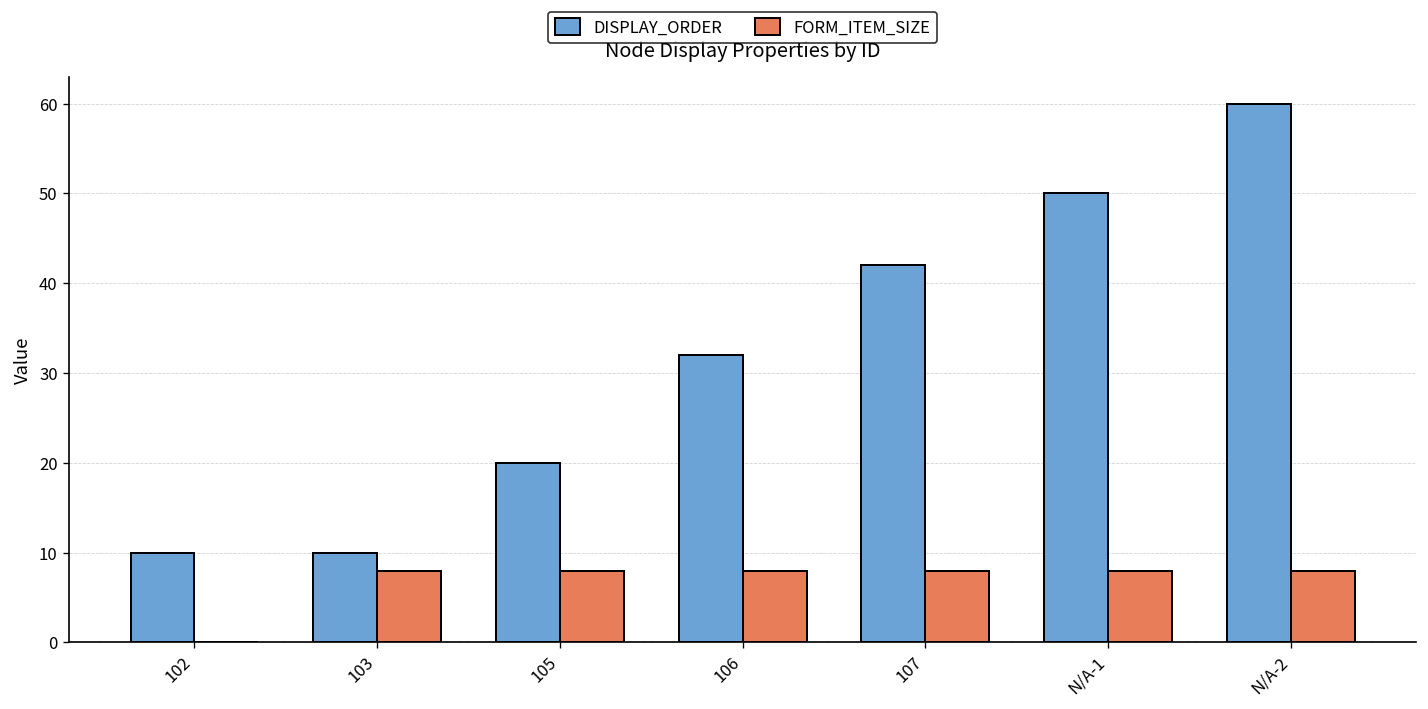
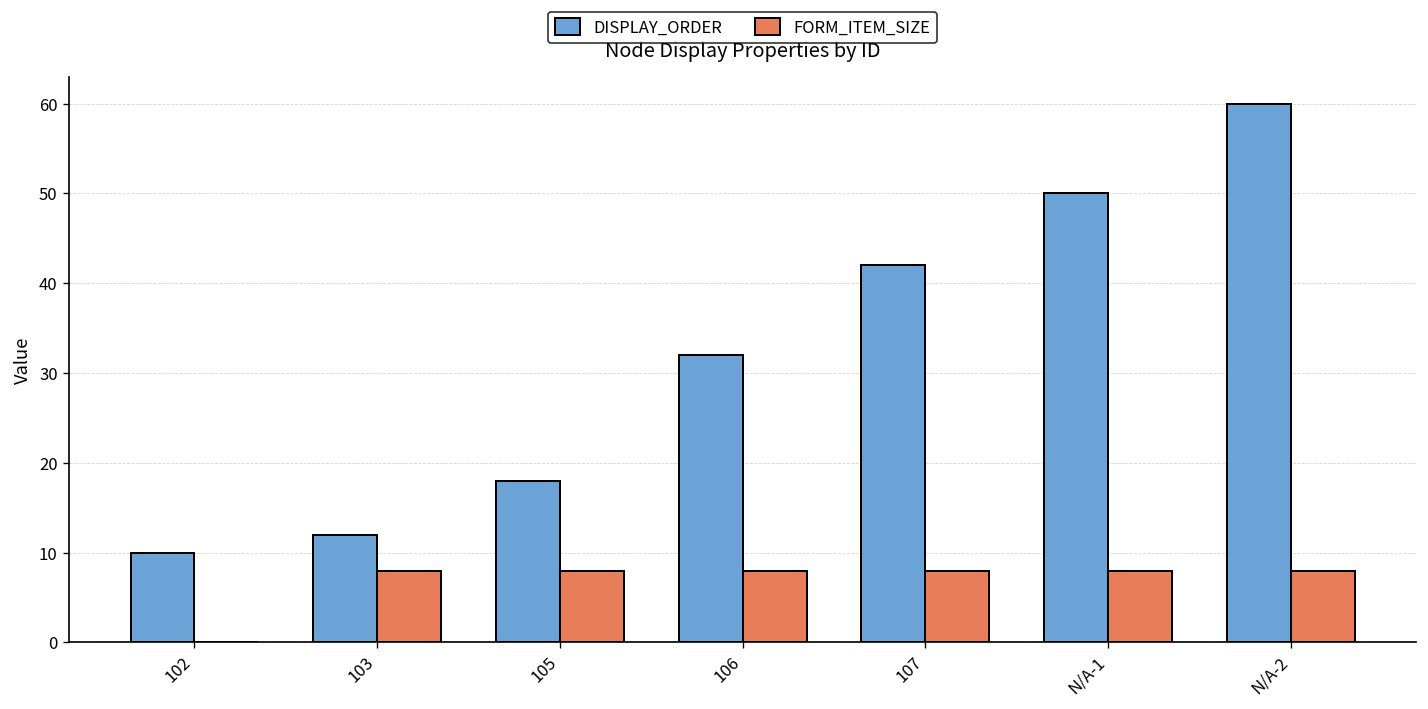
  {
    "DISPLAY_ORDER": {
      "102": 10,
-     "103": 10,
-     "105": 20,
+     "103": 12,
+     "105": 18,
      "106": 32,
      "107": 42,
      "N/A-1": 50,
      "N/A-2": 60
    },
    "FORM_ITEM_SIZE": {
      "102": 0,
      "103": 8,
      "105": 8,
      "106": 8,
      "107": 8,
      "N/A-1": 8,
      "N/A-2": 8
    }
  }
